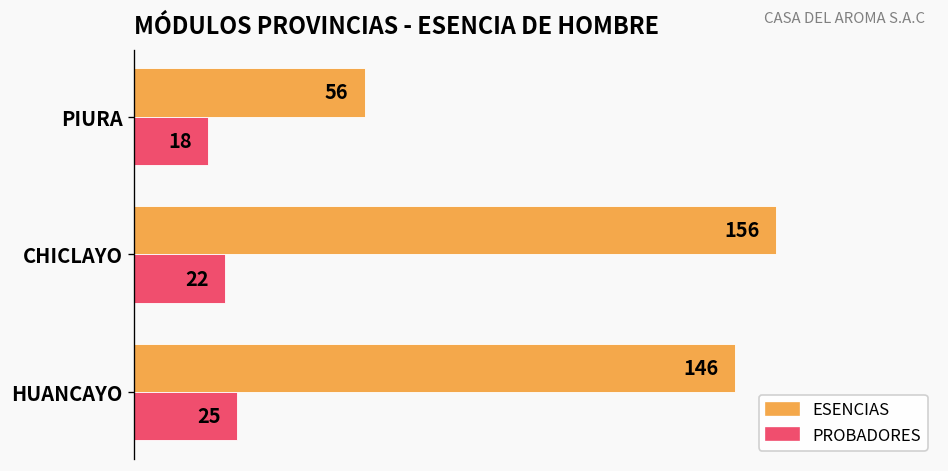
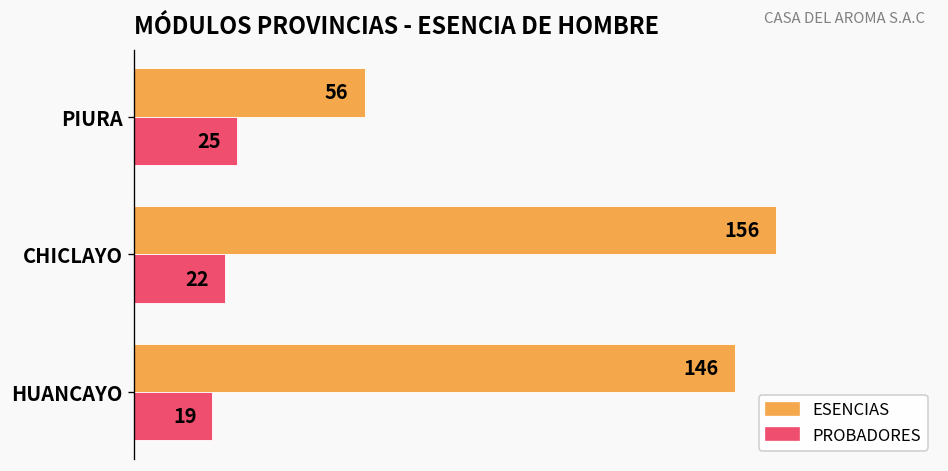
  {
    "ESENCIAS": {
      "PIURA": 56,
      "CHICLAYO": 156,
      "HUANCAYO": 146
    },
    "PROBADORES": {
-     "PIURA": 18,
+     "PIURA": 25,
      "CHICLAYO": 22,
-     "HUANCAYO": 25
+     "HUANCAYO": 19
    }
  }
